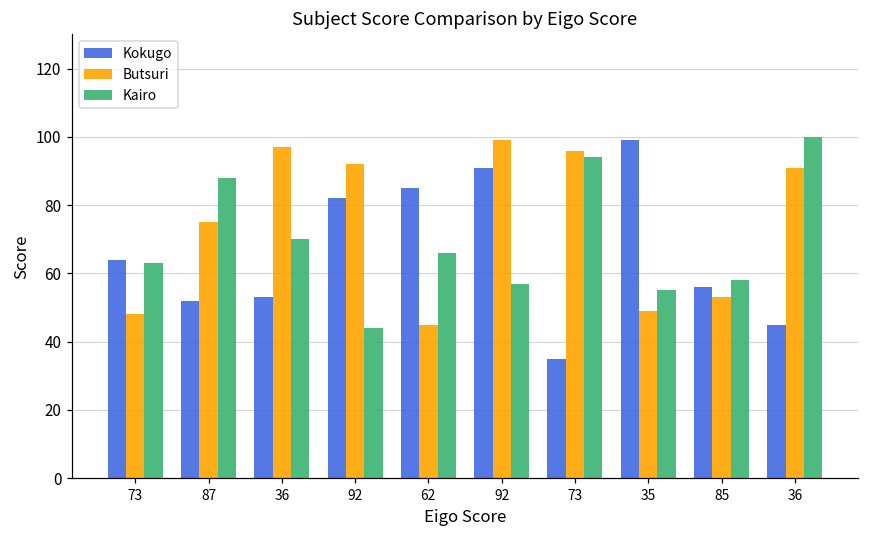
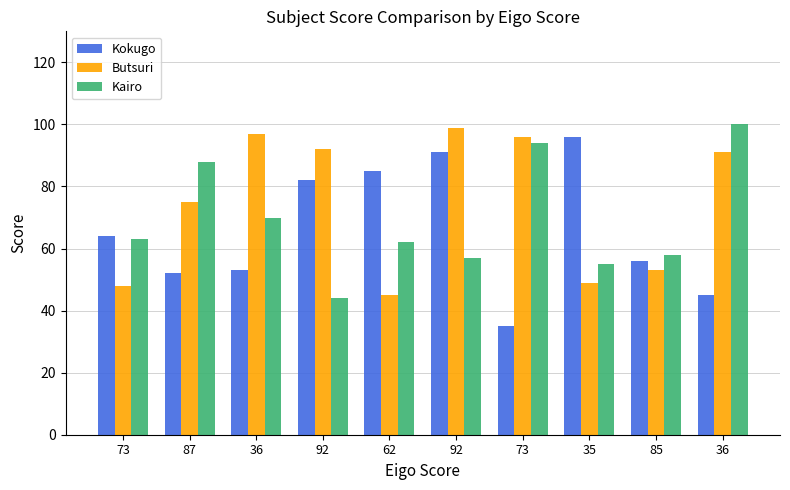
  {
    "Kokugo": {
      "87": 52,
      "62": 85,
-     "35": 99,
+     "35": 96,
      "85": 56
    },
    "Butsuri": {
      "87": 75,
      "62": 45,
      "35": 49,
      "85": 53
    },
    "Kairo": {
      "87": 88,
-     "62": 66,
+     "62": 62,
      "35": 55,
      "85": 58
    }
  }
